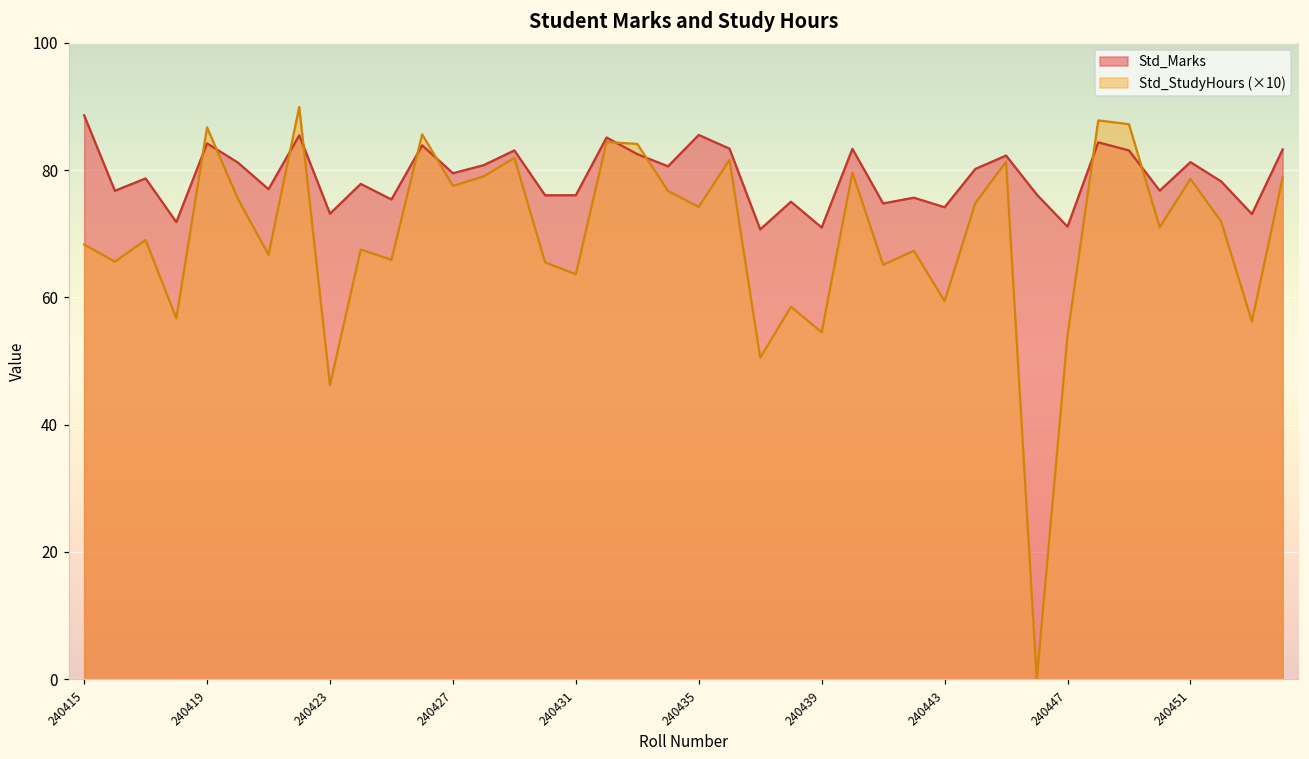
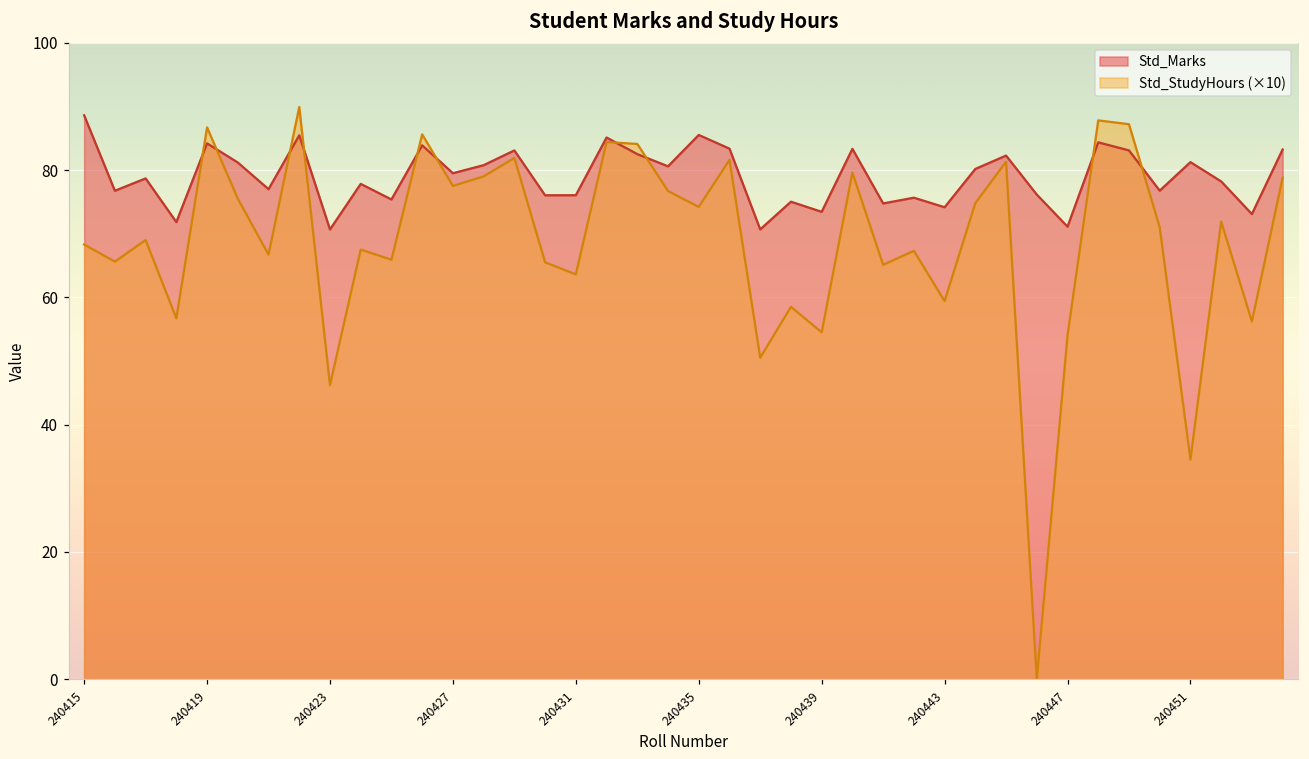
  {
    "Std_Marks": {
      "240415": 89,
      "240419": 84,
-     "240423": 73,
+     "240423": 71,
      "240427": 80,
      "240431": 76,
      "240435": 86,
-     "240439": 71,
+     "240439": 73,
      "240443": 74,
      "240447": 71,
      "240451": 81
    },
    "Std_StudyHours (×10)": {
      "240415": 68,
      "240419": 87,
      "240423": 46,
      "240427": 78,
      "240431": 64,
      "240435": 74,
      "240439": 55,
      "240443": 59,
      "240447": 54,
-     "240451": 79
+     "240451": 35
    }
  }
